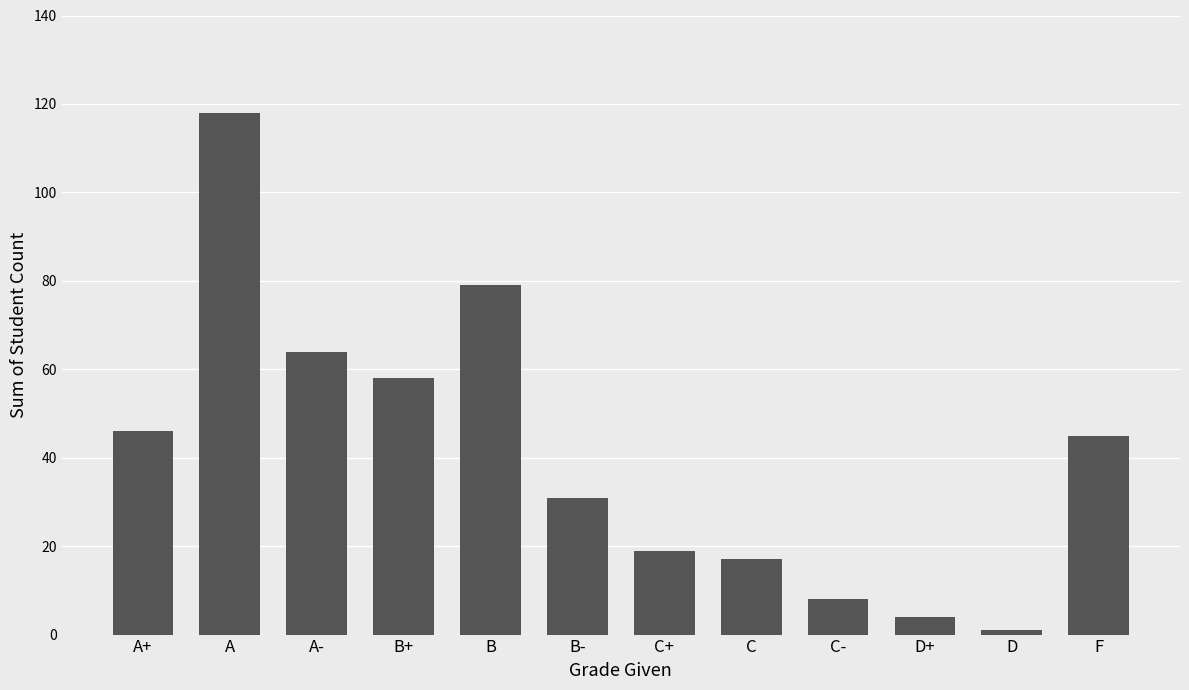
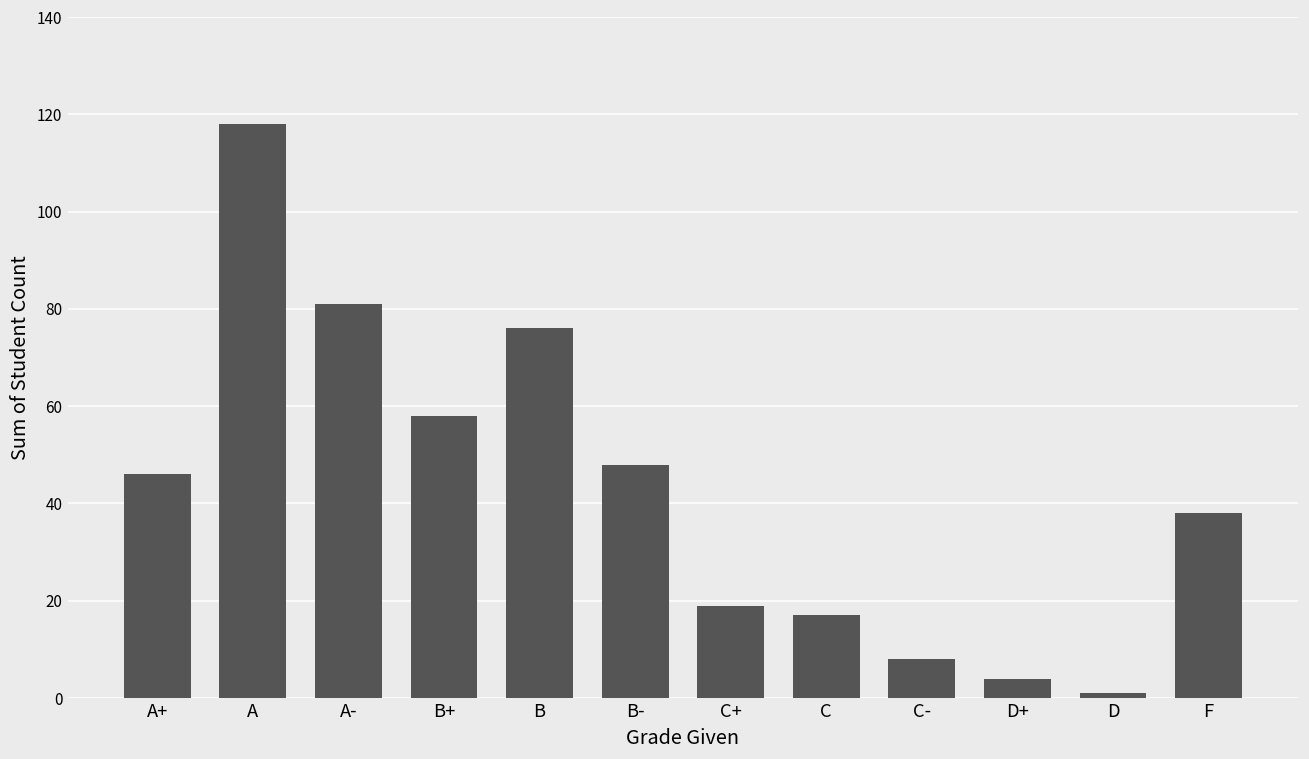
  {
    "A+": 46,
    "A": 118,
-   "A-": 64,
+   "A-": 81,
    "B+": 58,
-   "B": 79,
-   "B-": 31,
+   "B": 76,
+   "B-": 48,
    "C+": 19,
    "C": 17,
    "C-": 8,
    "D+": 4,
    "D": 1,
-   "F": 45
+   "F": 38
  }
